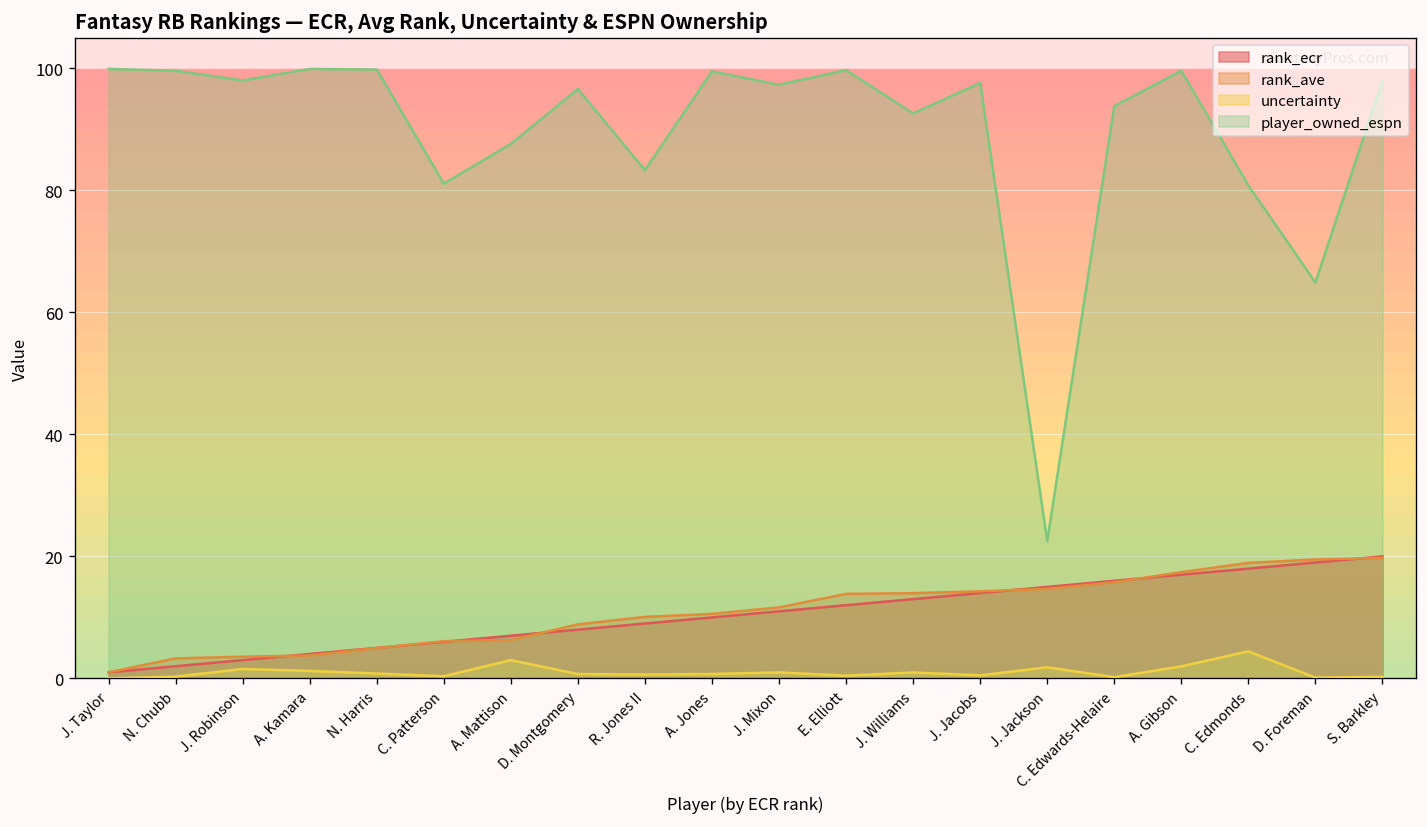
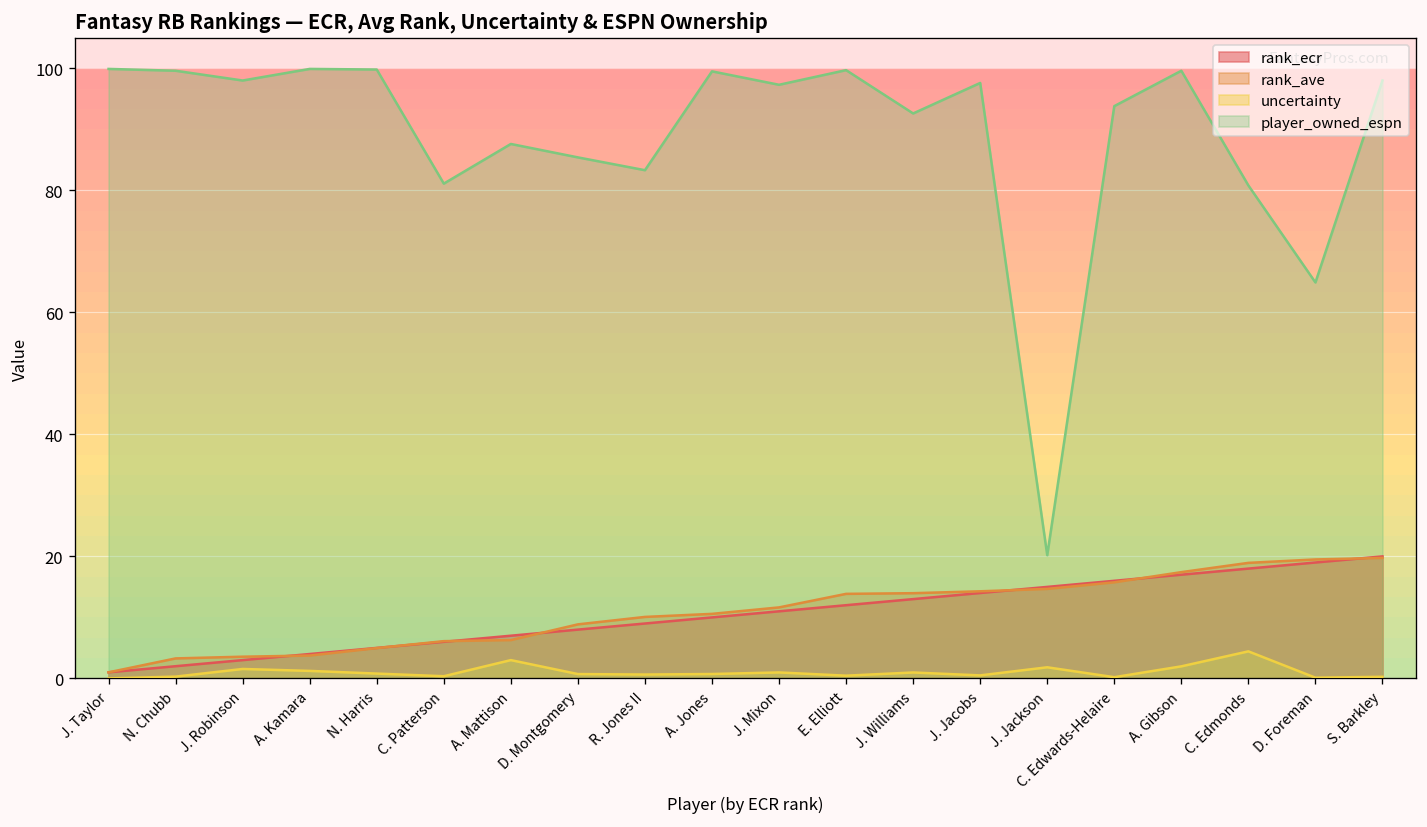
  {
    "player_owned_espn": {
      "J. Taylor": 100,
      "N. Chubb": 100,
      "J. Robinson": 98,
      "A. Kamara": 100,
      "N. Harris": 100,
      "C. Patterson": 81,
      "A. Mattison": 88,
-     "D. Montgomery": 97,
+     "D. Montgomery": 85,
      "R. Jones II": 83,
      "A. Jones": 100,
      "J. Mixon": 97,
      "E. Elliott": 100,
      "J. Williams": 93,
      "J. Jacobs": 98,
-     "J. Jackson": 23,
+     "J. Jackson": 20,
      "C. Edwards-Helaire": 94,
      "A. Gibson": 100,
      "C. Edmonds": 81,
      "D. Foreman": 65
    }
  }
